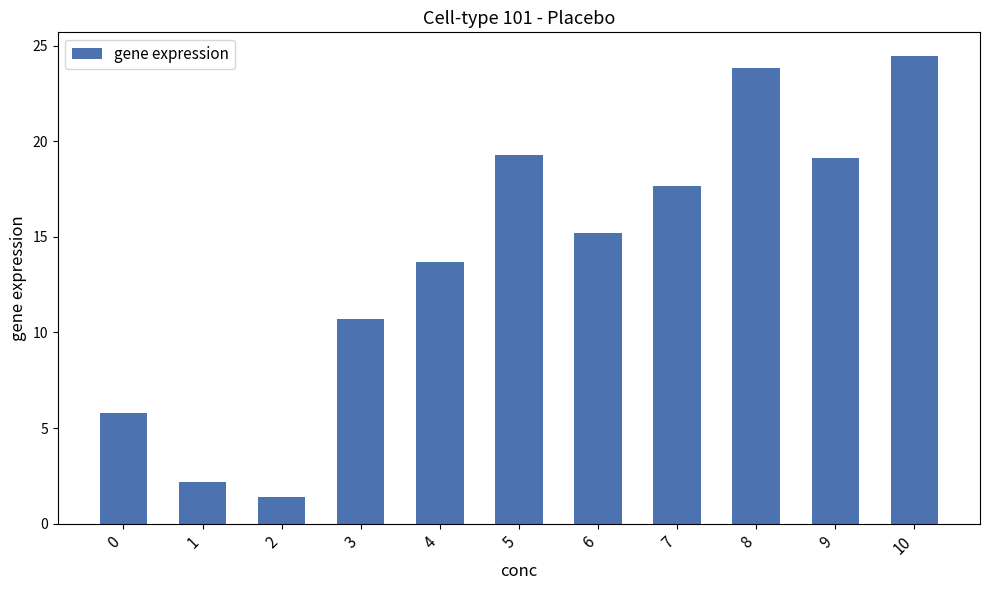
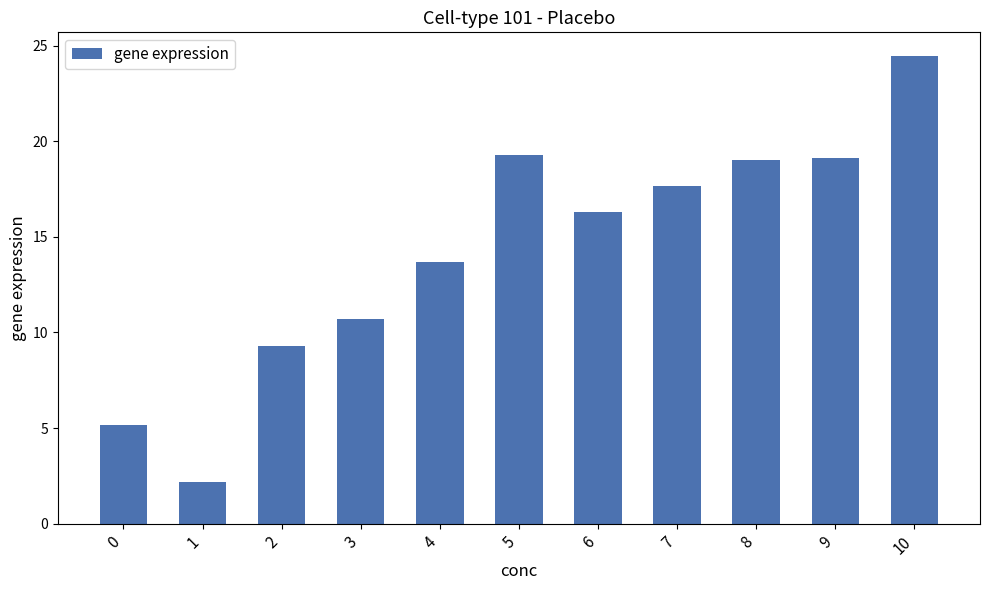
  {
-   "0": 5.8,
+   "0": 5.2,
    "1": 2.2,
-   "2": 1.4,
+   "2": 9.3,
    "3": 10.7,
    "4": 13.7,
    "5": 19.3,
-   "6": 15.2,
+   "6": 16.3,
    "7": 17.7,
-   "8": 23.8,
+   "8": 19.0,
    "9": 19.1,
    "10": 24.5
  }
